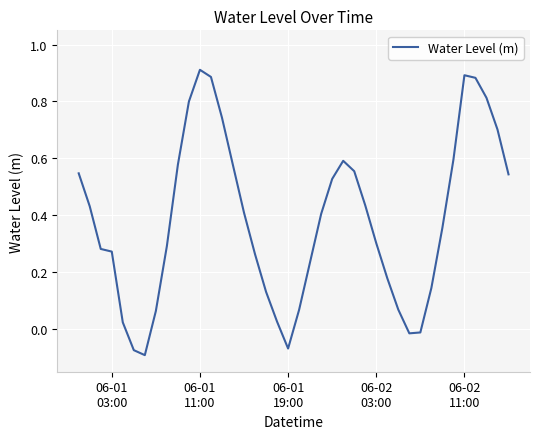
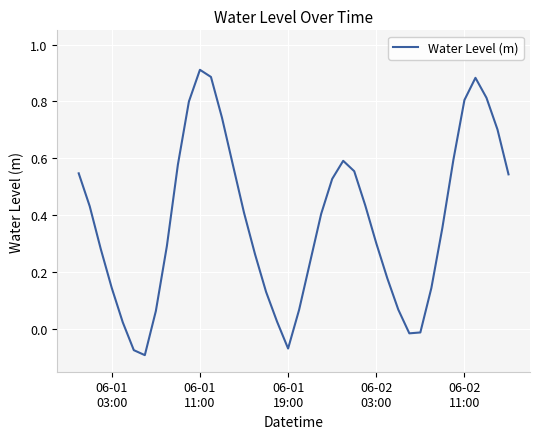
  {
-   "06-01 03:00": 0.27,
+   "06-01 03:00": 0.14,
    "06-01 11:00": 0.91,
    "06-01 19:00": -0.07,
    "06-02 03:00": 0.30,
-   "06-02 11:00": 0.89
+   "06-02 11:00": 0.80
  }
